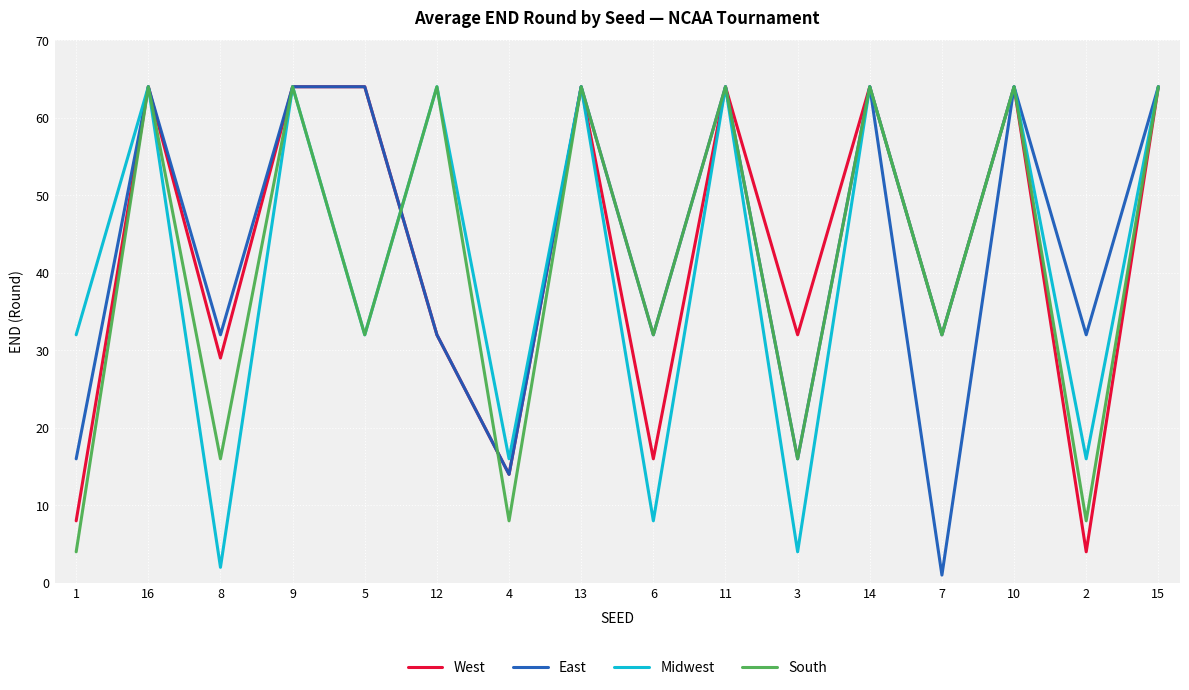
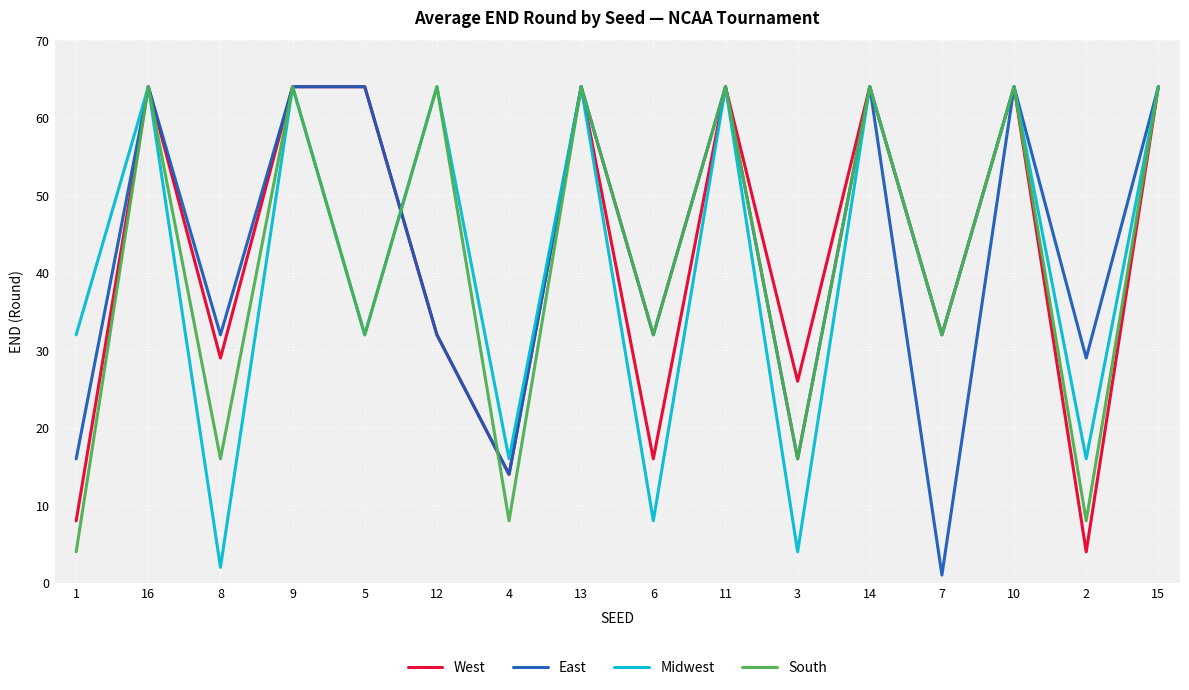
  {
    "West": {
      "1": 8,
      "8": 29,
      "6": 16,
-     "3": 32,
+     "3": 26,
      "2": 4
    },
    "East": {
      "1": 16,
      "8": 32,
      "7": 1,
-     "2": 32
+     "2": 29
    },
    "Midwest": {
      "1": 32,
      "8": 2,
      "4": 16,
      "6": 8,
      "3": 4,
      "2": 16
    },
    "South": {
      "1": 4,
      "8": 16,
      "4": 8,
      "2": 8
    }
  }
